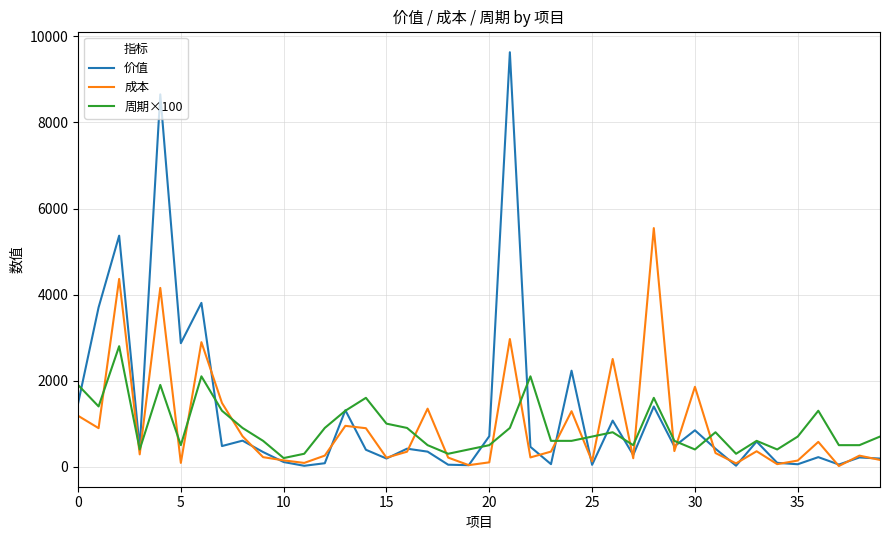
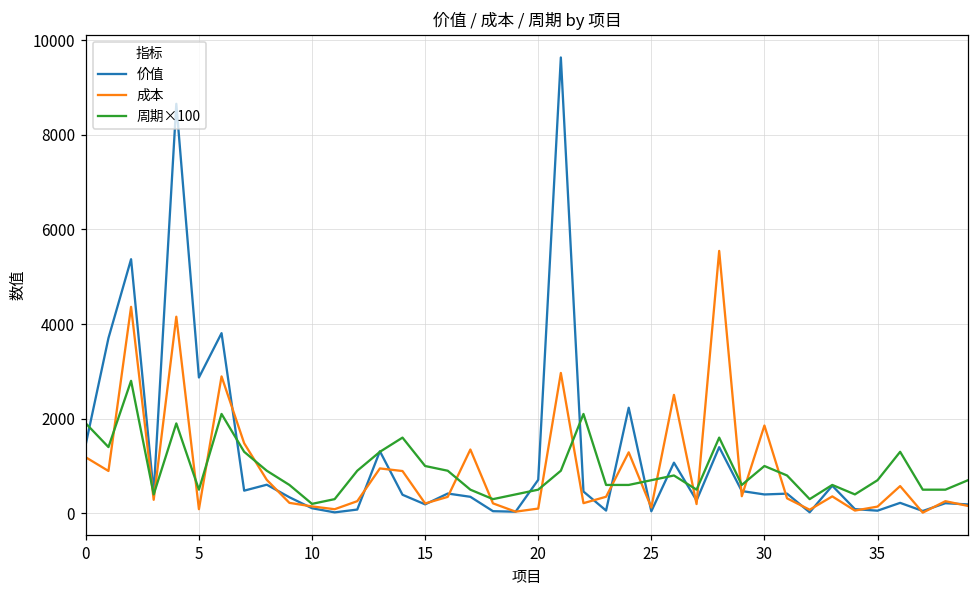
  {
    "价值": {
      "0": 1500,
      "5": 2900,
      "20": 700,
      "25": 0,
-     "30": 800,
+     "30": 400,
      "35": 100
    },
    "成本": {
      "0": 1200,
      "5": 100,
      "20": 100,
      "25": 100,
      "30": 1900,
      "35": 100
    },
    "周期×100": {
      "0": 1900,
      "5": 500,
      "15": 1000,
      "20": 500,
      "25": 700,
-     "30": 400,
+     "30": 1000,
      "35": 700
    }
  }
